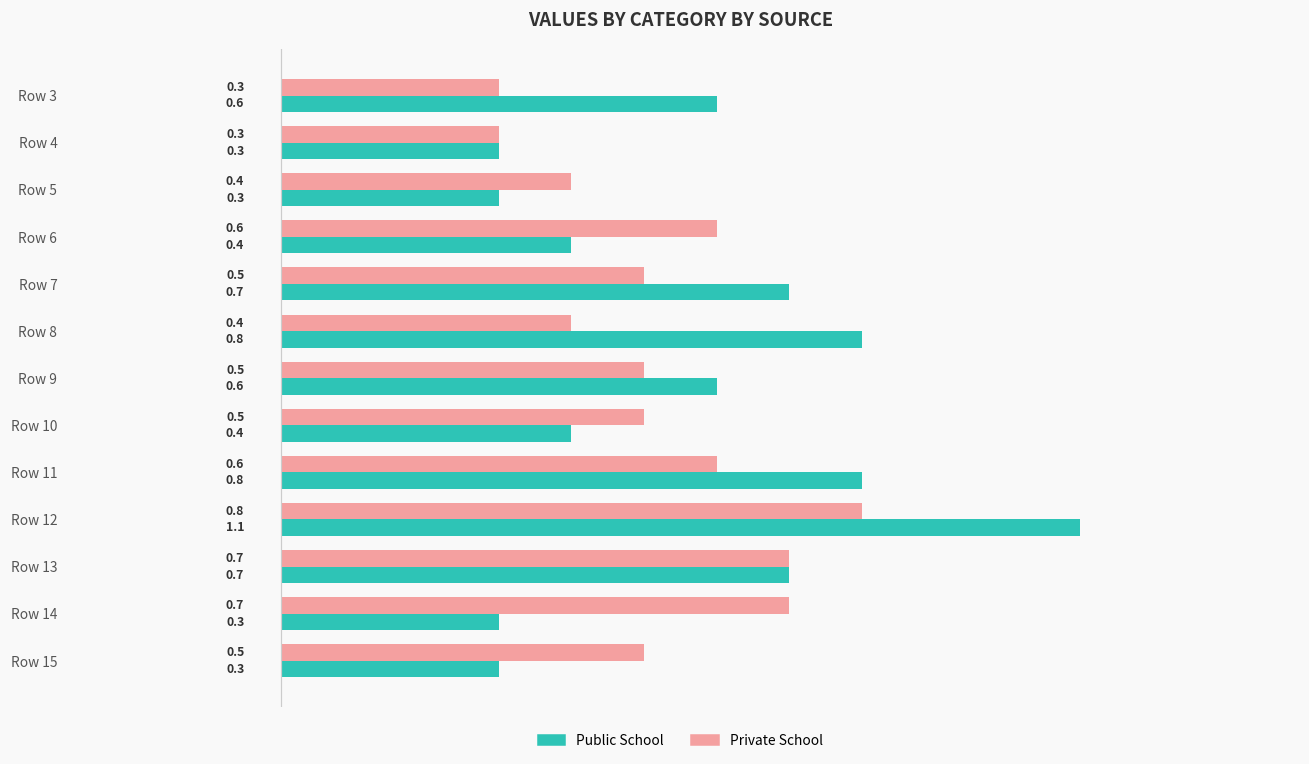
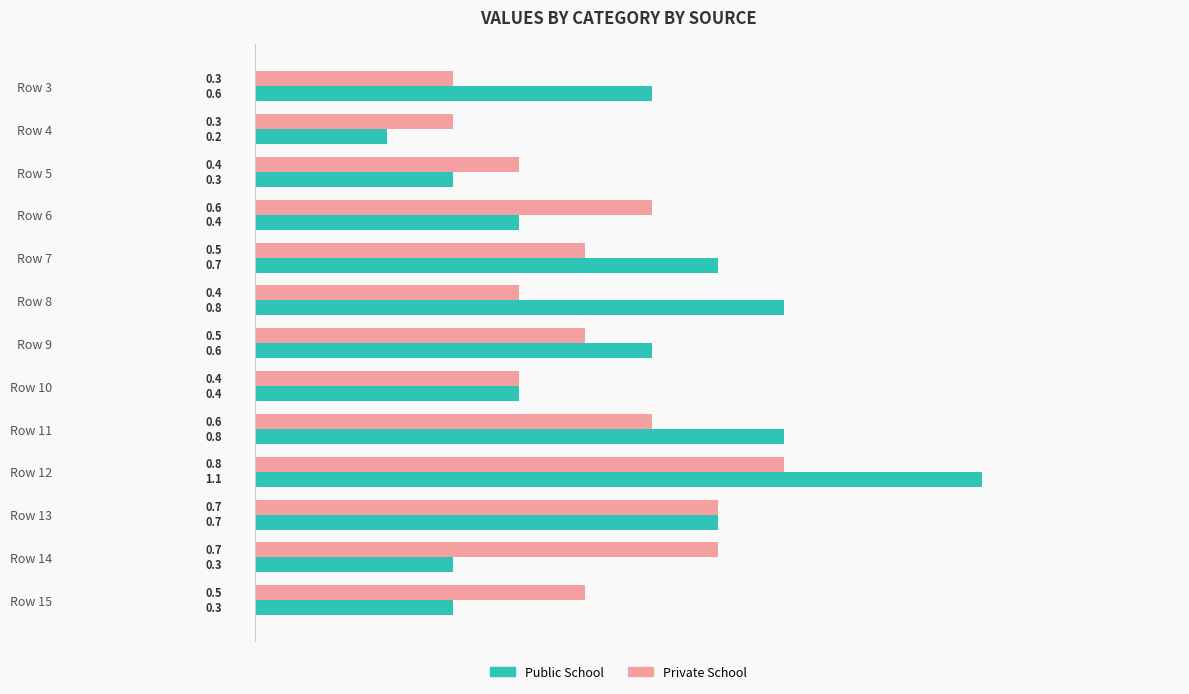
  {
    "Public School": {
-     "Row 4": 0.3
+     "Row 4": 0.2
    },
    "Private School": {
-     "Row 10": 0.5
+     "Row 10": 0.4
    }
  }
